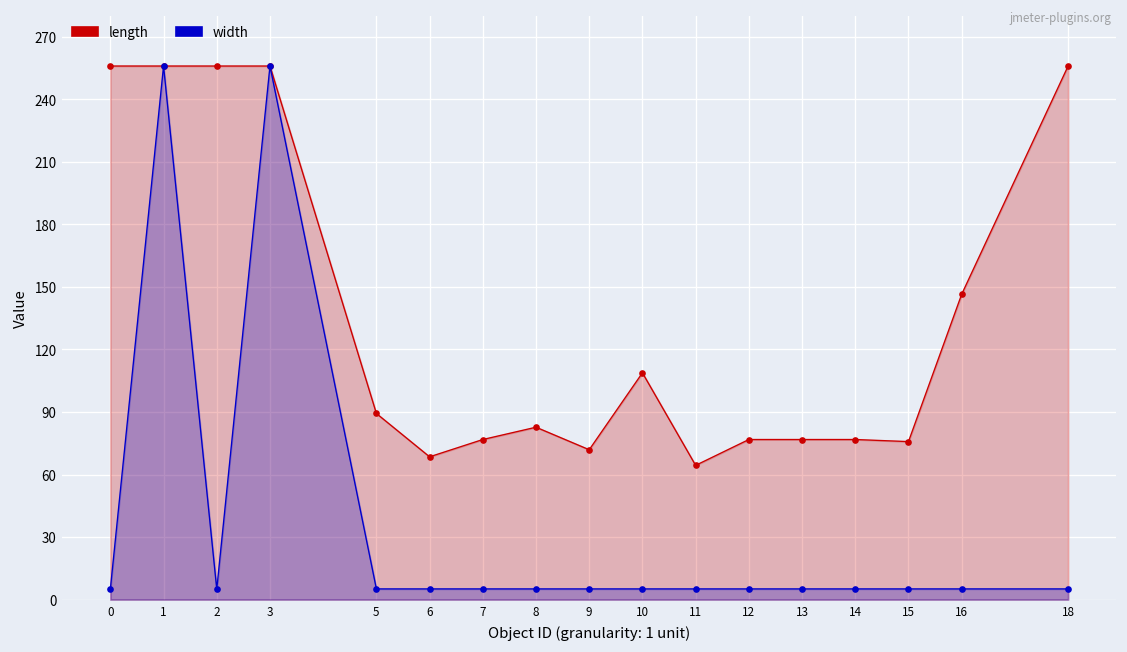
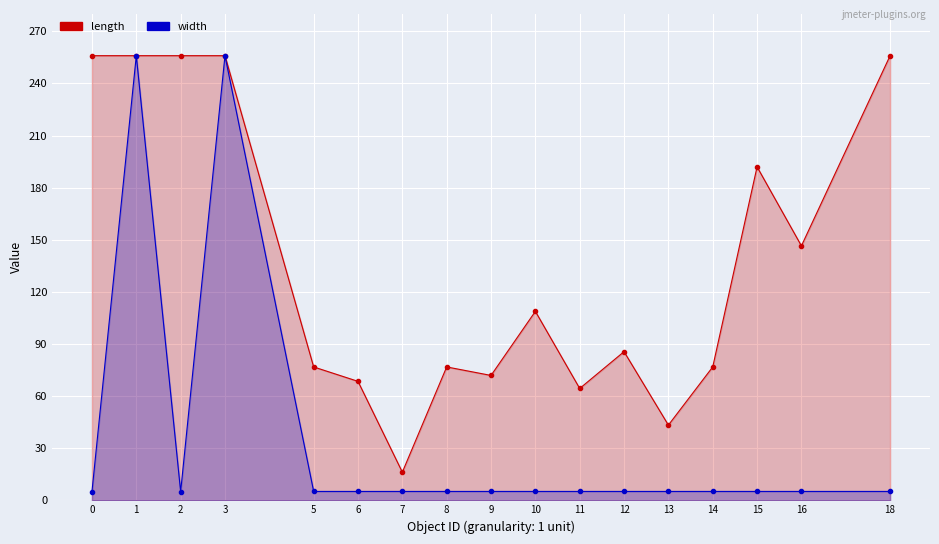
  {
    "length": {
      "0": 256,
      "2": 256,
-     "5": 89,
+     "5": 77,
      "6": 69,
-     "7": 77,
-     "8": 83,
+     "7": 16,
+     "8": 77,
      "9": 72,
      "10": 109,
      "11": 64,
-     "12": 77,
-     "13": 77,
+     "12": 86,
+     "13": 43,
      "14": 77,
-     "15": 76,
+     "15": 192,
      "16": 147,
      "18": 256
    },
    "width": {
      "0": 5,
      "2": 5,
      "5": 5,
      "6": 5,
      "7": 5,
      "8": 5,
      "9": 5,
      "10": 5,
      "11": 5,
      "12": 5,
      "13": 5,
      "14": 5,
      "15": 5,
      "16": 5,
      "18": 5
    }
  }
